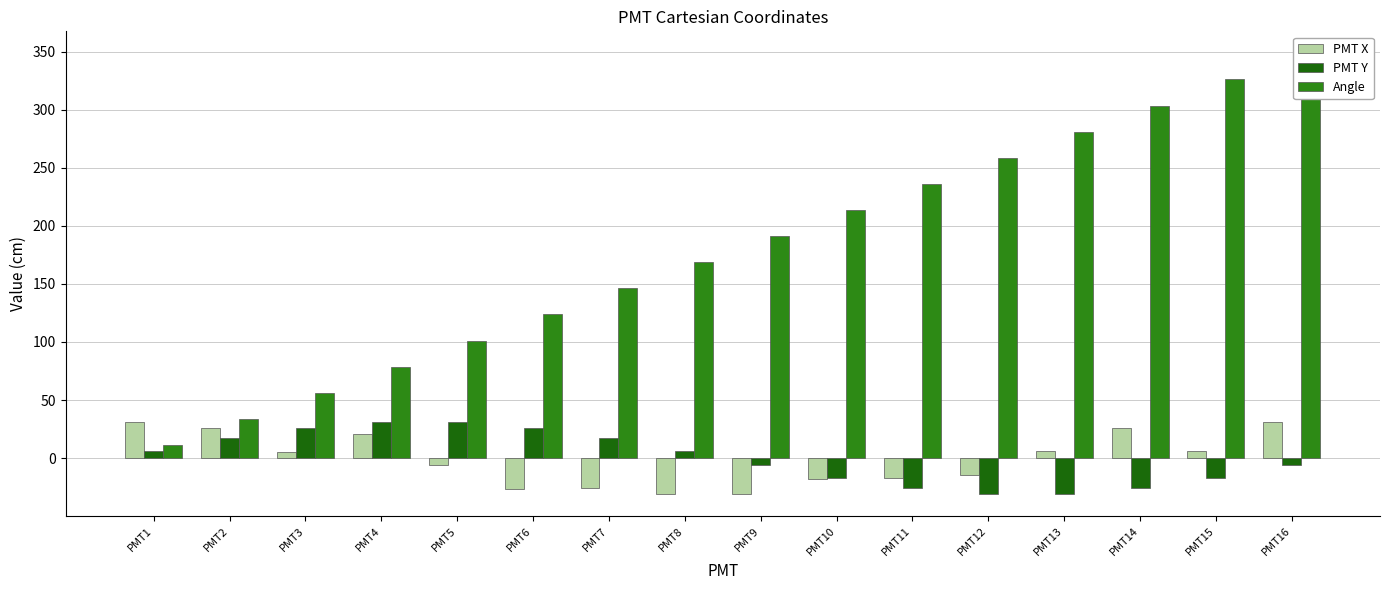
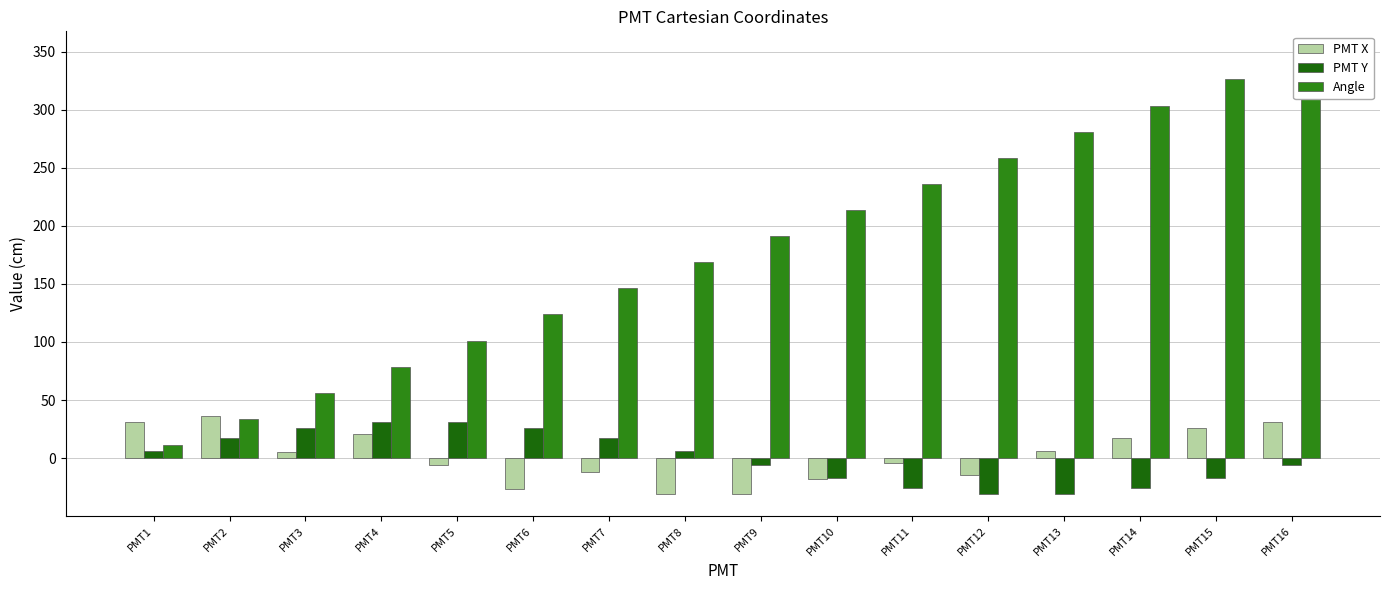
  {
    "PMT X": {
      "PMT1": 31,
-     "PMT2": 26,
+     "PMT2": 36,
      "PMT3": 5,
      "PMT4": 20,
      "PMT5": -6,
      "PMT6": -26,
-     "PMT7": -26,
+     "PMT7": -12,
      "PMT8": -31,
      "PMT9": -31,
      "PMT10": -18,
-     "PMT11": -18,
+     "PMT11": -4,
      "PMT12": -14,
      "PMT13": 6,
-     "PMT14": 26,
-     "PMT15": 6,
+     "PMT14": 18,
+     "PMT15": 26,
      "PMT16": 31
    }
  }
